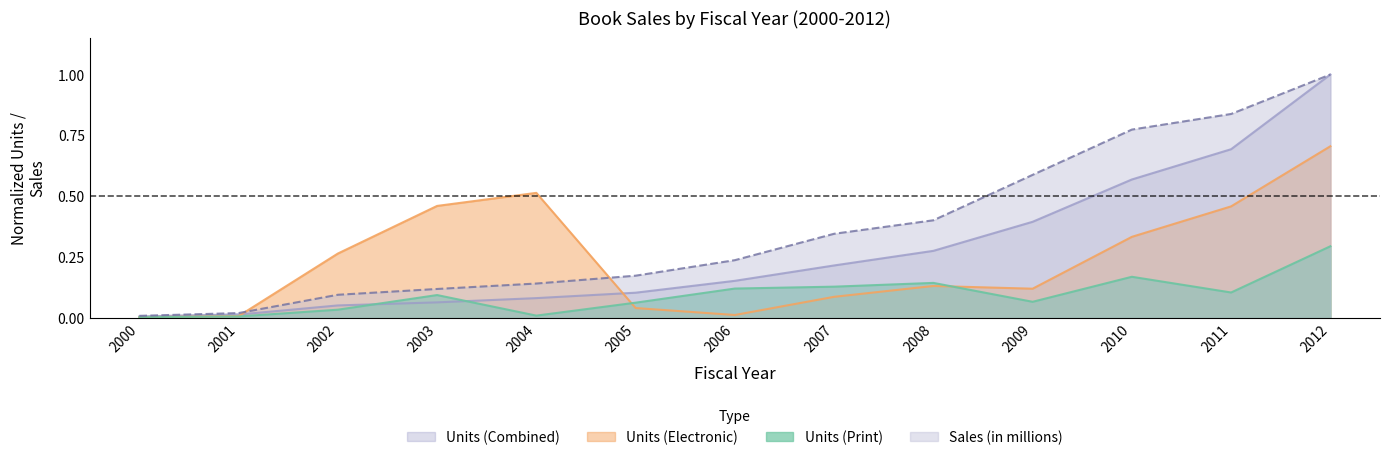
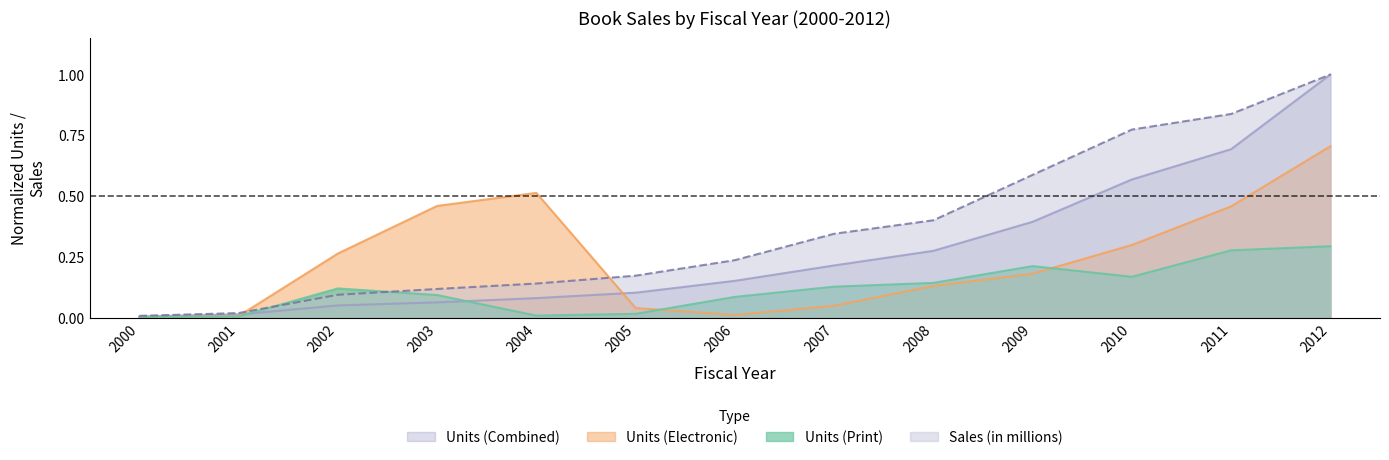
  {
    "Units (Electronic)": {
      "2002": 0.26,
      "2003": 0.46,
      "2004": 0.51,
      "2005": 0.04,
      "2006": 0.01,
-     "2007": 0.09,
+     "2007": 0.05,
      "2008": 0.13,
-     "2009": 0.12,
-     "2010": 0.33,
+     "2009": 0.18,
+     "2010": 0.30,
      "2011": 0.46,
      "2012": 0.71
    },
    "Units (Print)": {
-     "2002": 0.03,
+     "2002": 0.12,
      "2003": 0.09,
      "2004": 0.01,
-     "2005": 0.06,
-     "2006": 0.12,
+     "2005": 0.02,
+     "2006": 0.09,
      "2007": 0.13,
      "2008": 0.14,
-     "2009": 0.07,
+     "2009": 0.21,
      "2010": 0.17,
-     "2011": 0.10,
+     "2011": 0.28,
      "2012": 0.29
    }
  }
